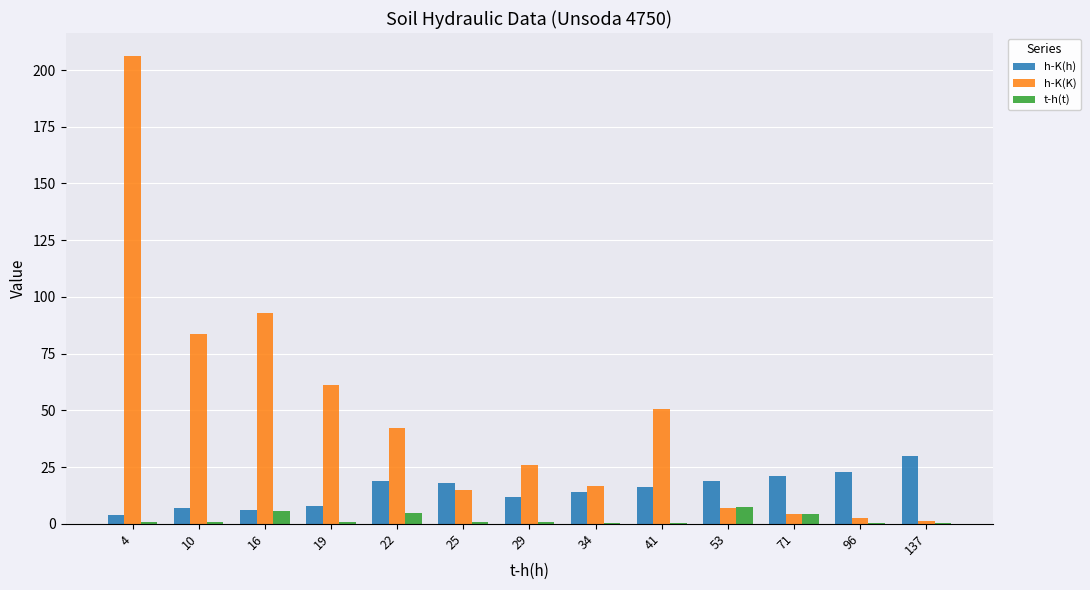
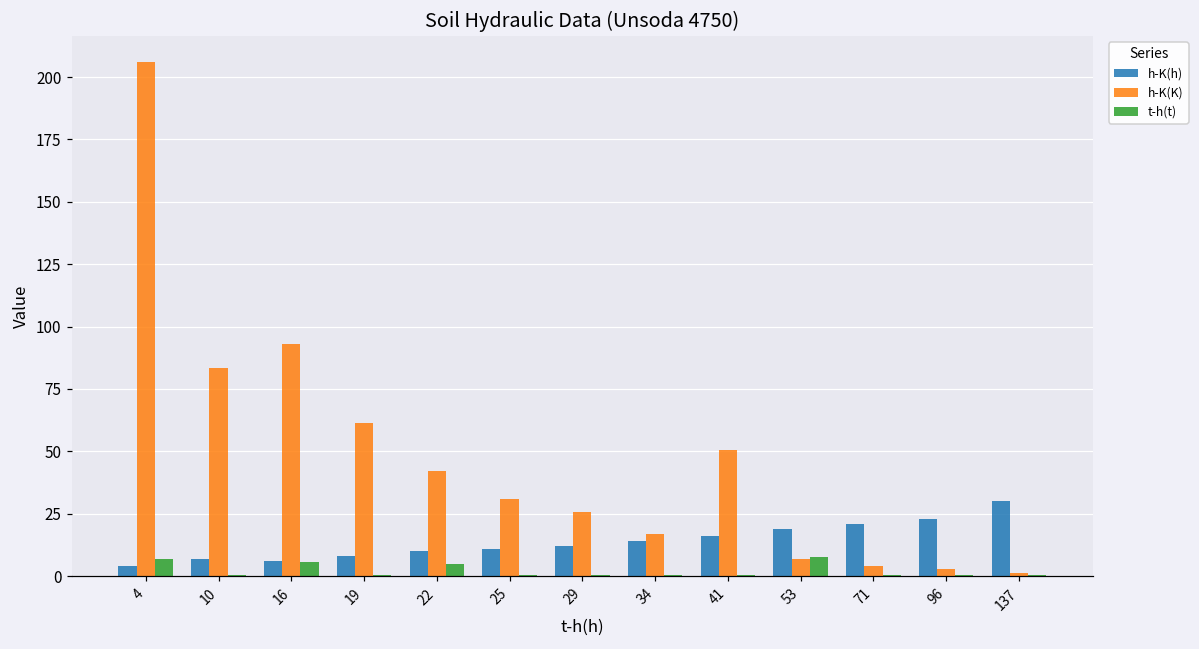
  {
    "h-K(h)": {
      "4": 4,
      "10": 7,
      "16": 6,
      "19": 8,
-     "22": 19,
-     "25": 18,
+     "22": 10,
+     "25": 11,
      "29": 12,
      "34": 14,
      "41": 16,
      "53": 19,
      "71": 21,
      "96": 23,
      "137": 30
    },
    "h-K(K)": {
      "4": 206,
      "10": 84,
      "16": 93,
      "19": 61,
      "22": 42,
-     "25": 15,
+     "25": 31,
      "29": 26,
      "34": 17,
      "41": 51,
      "53": 7,
      "71": 4,
      "96": 3,
      "137": 1
    },
    "t-h(t)": {
-     "4": 1,
+     "4": 7,
      "16": 6,
      "22": 5,
      "53": 8,
-     "71": 4
+     "71": 1
    }
  }
